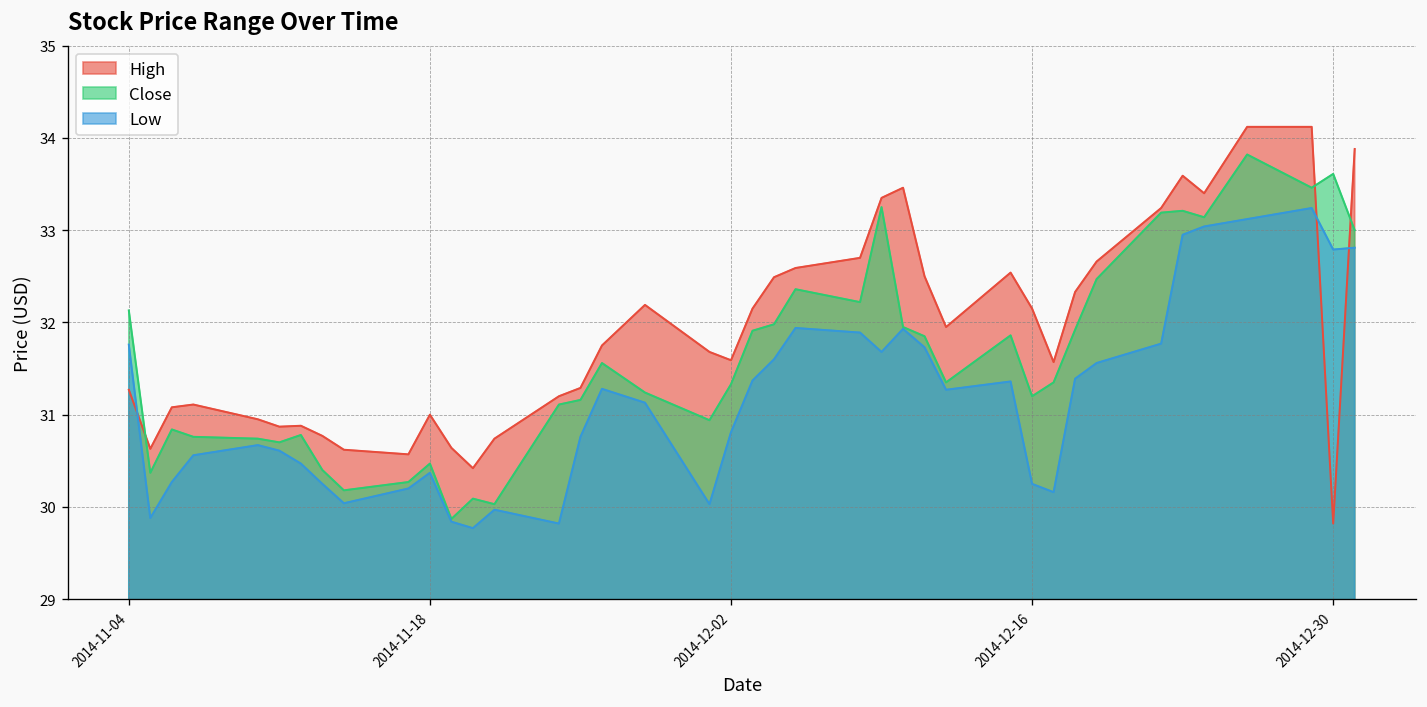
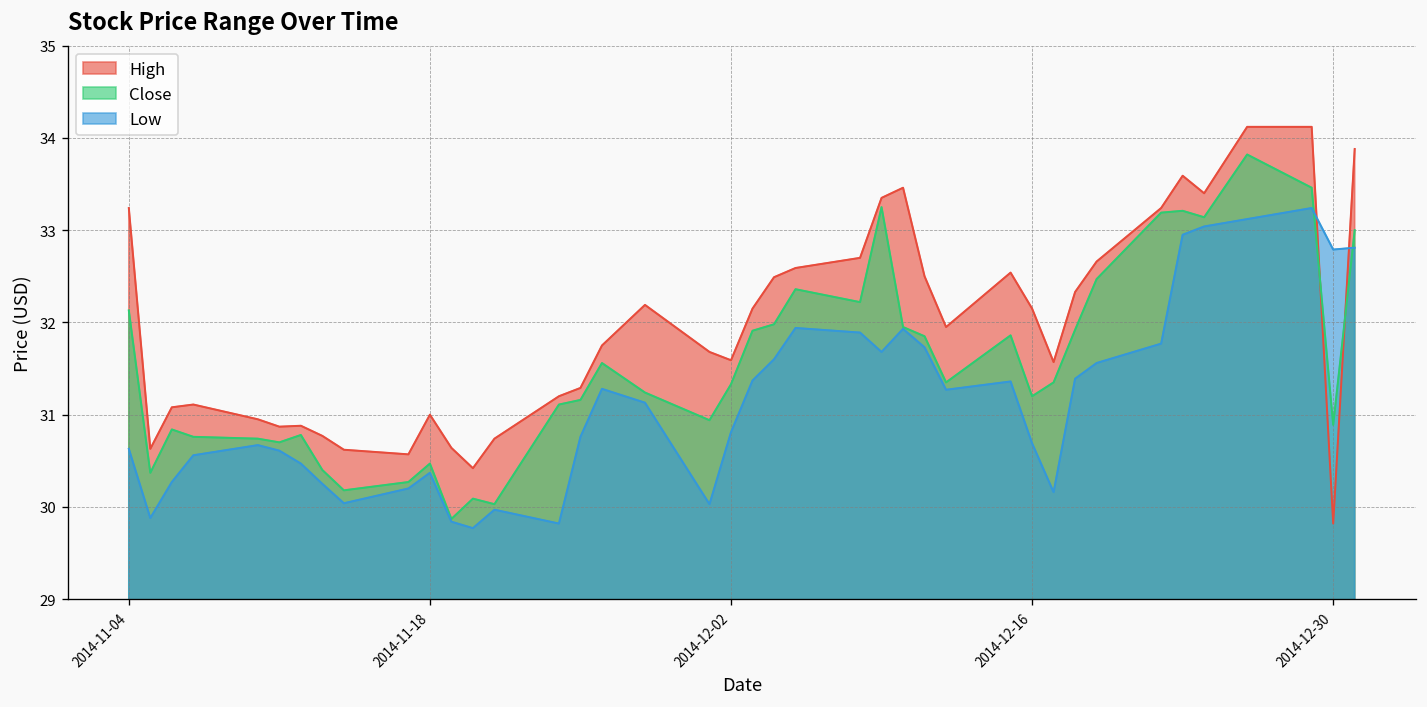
  {
    "High": {
-     "2014-11-04": 31.3,
+     "2014-11-04": 33.2,
      "2014-11-18": 31.0,
      "2014-12-02": 31.6,
      "2014-12-16": 32.2,
      "2014-12-30": 29.8
    },
    "Close": {
      "2014-11-04": 32.1,
      "2014-11-18": 30.5,
      "2014-12-02": 31.3,
      "2014-12-16": 31.2,
-     "2014-12-30": 33.6
+     "2014-12-30": 30.9
    },
    "Low": {
-     "2014-11-04": 31.8,
+     "2014-11-04": 30.6,
      "2014-11-18": 30.4,
      "2014-12-02": 30.8,
-     "2014-12-16": 30.3,
+     "2014-12-16": 30.7,
      "2014-12-30": 32.8
    }
  }
